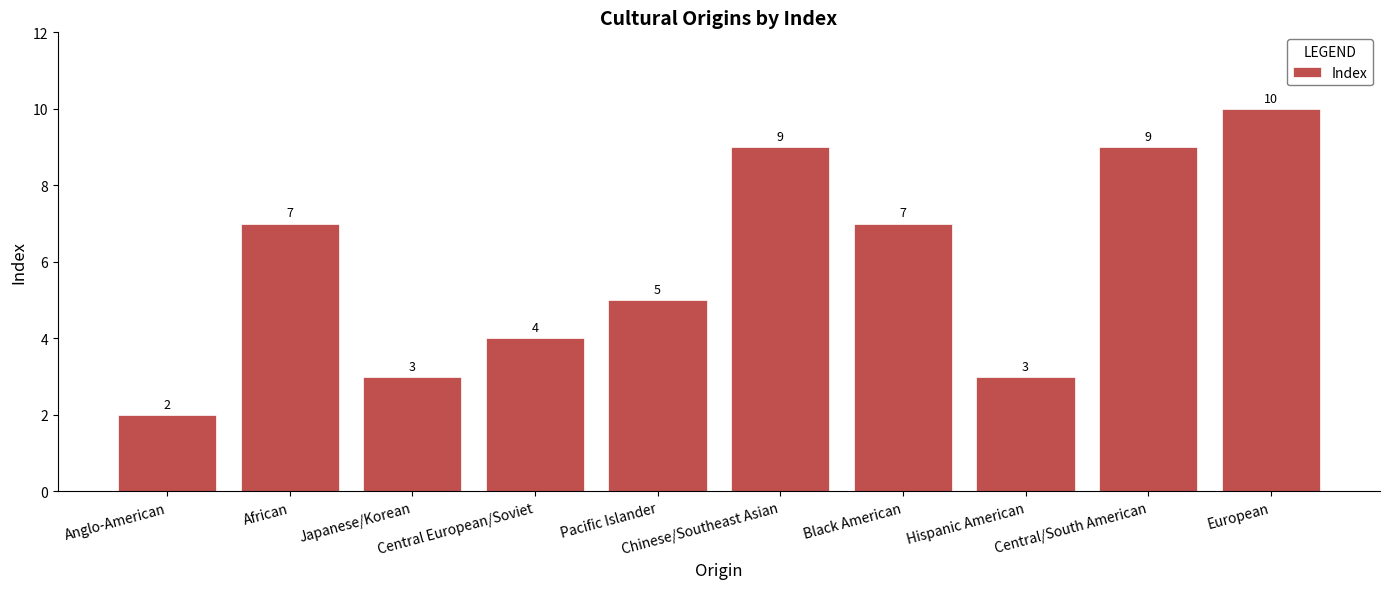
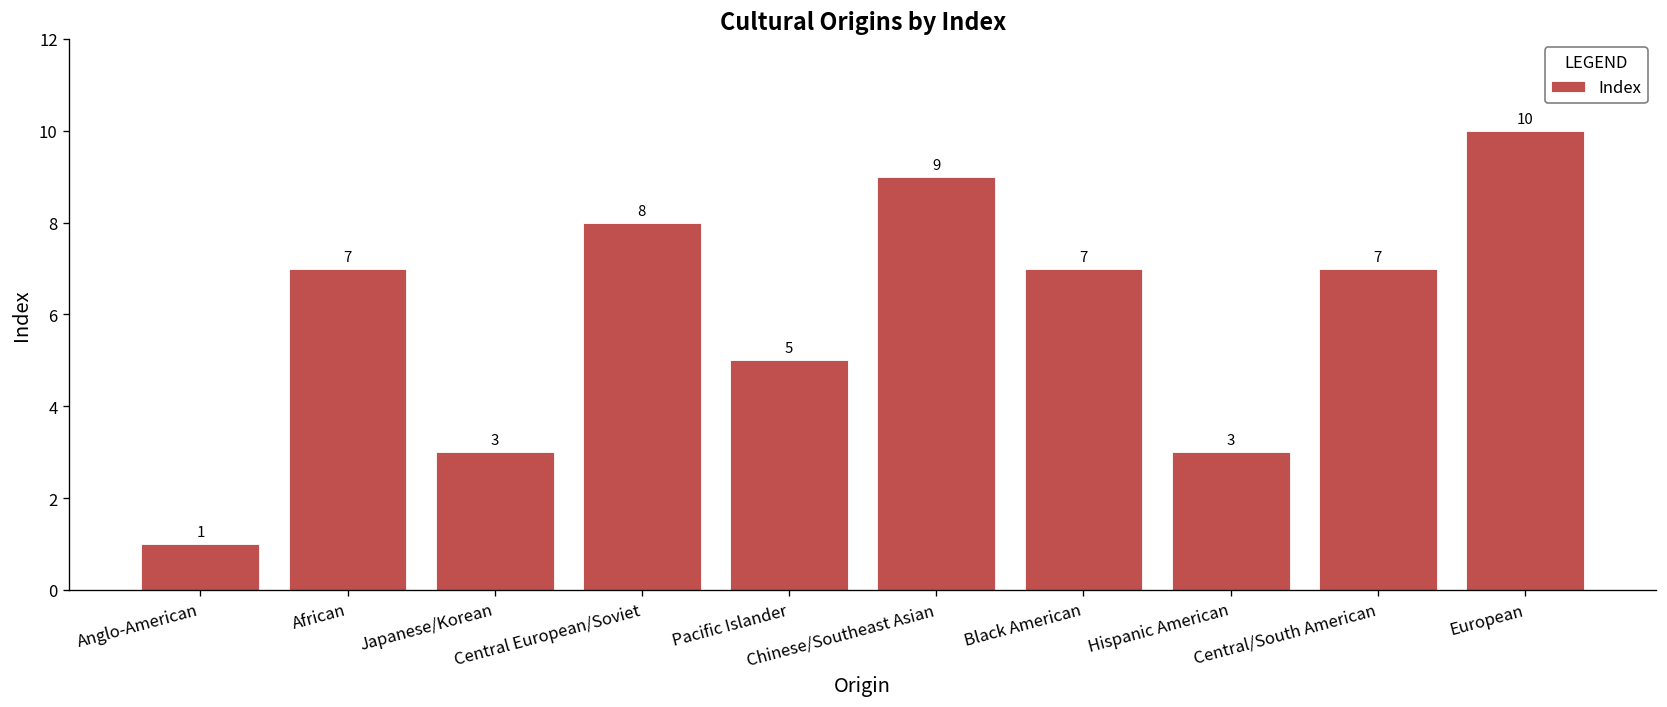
  {
-   "Anglo-American": 2,
+   "Anglo-American": 1,
    "African": 7,
    "Japanese/Korean": 3,
-   "Central European/Soviet": 4,
+   "Central European/Soviet": 8,
    "Pacific Islander": 5,
    "Chinese/Southeast Asian": 9,
    "Black American": 7,
    "Hispanic American": 3,
-   "Central/South American": 9,
+   "Central/South American": 7,
    "European": 10
  }
